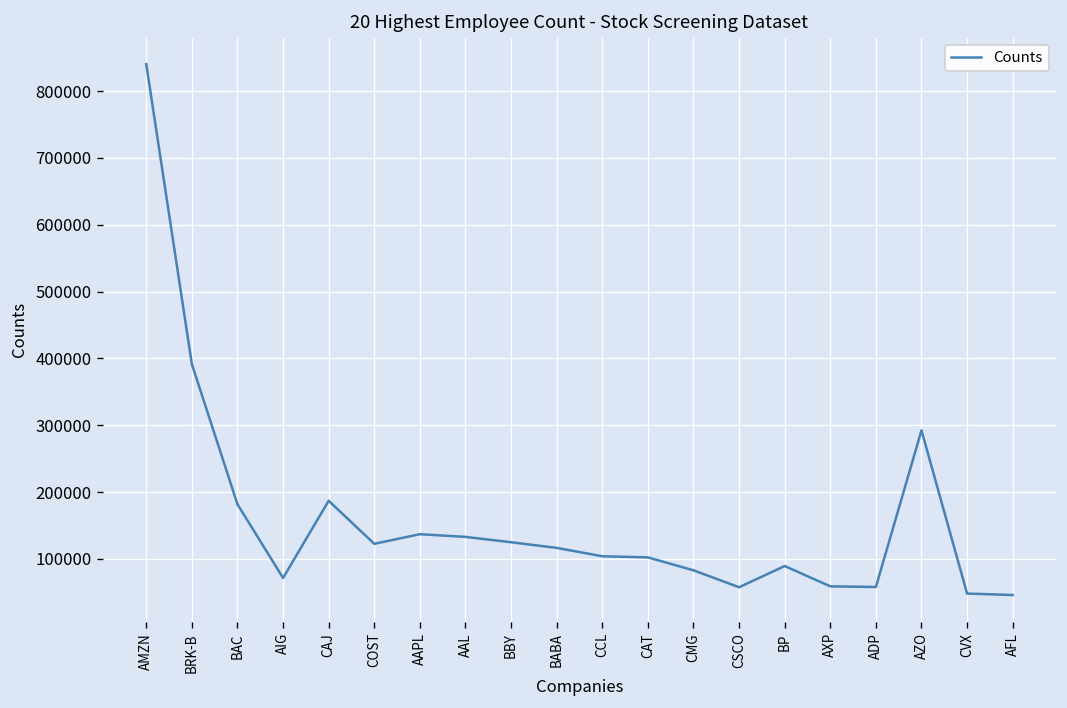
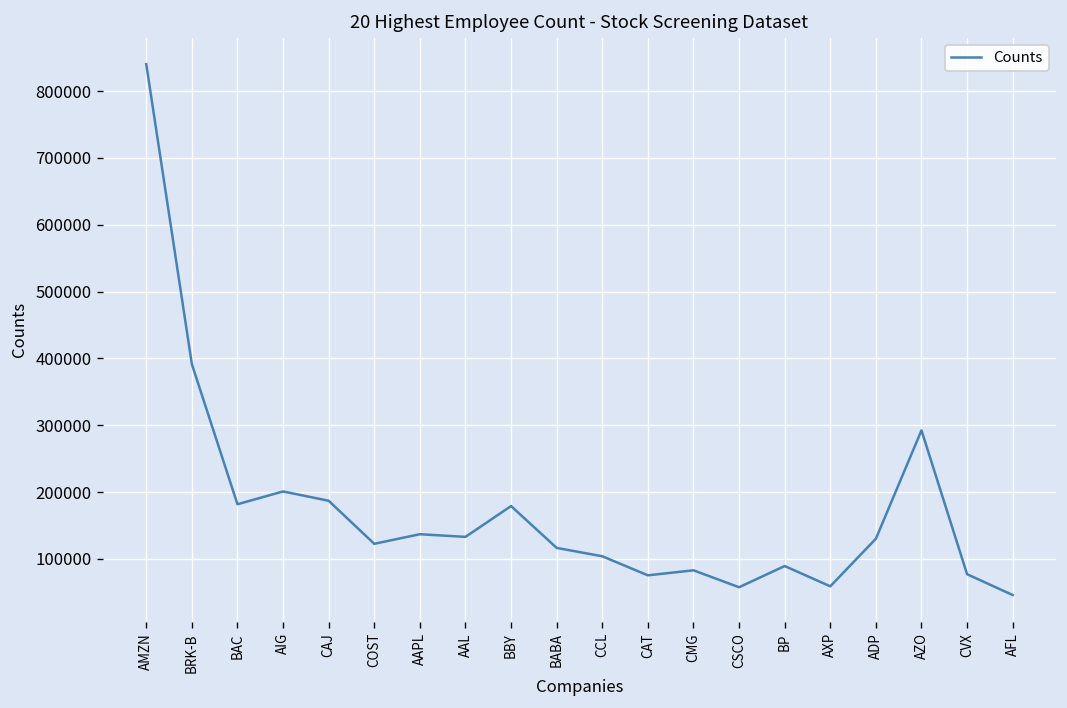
  {
    "AMZN": 840000,
    "BRK-B": 390000,
    "BAC": 180000,
-   "AIG": 70000,
+   "AIG": 200000,
    "CAJ": 190000,
    "COST": 120000,
    "AAPL": 140000,
    "AAL": 130000,
-   "BBY": 130000,
+   "BBY": 180000,
    "BABA": 120000,
    "CCL": 100000,
-   "CAT": 100000,
+   "CAT": 80000,
    "CMG": 80000,
    "CSCO": 60000,
    "BP": 90000,
    "AXP": 60000,
-   "ADP": 60000,
+   "ADP": 130000,
    "AZO": 290000,
-   "CVX": 50000,
+   "CVX": 80000,
    "AFL": 50000
  }
